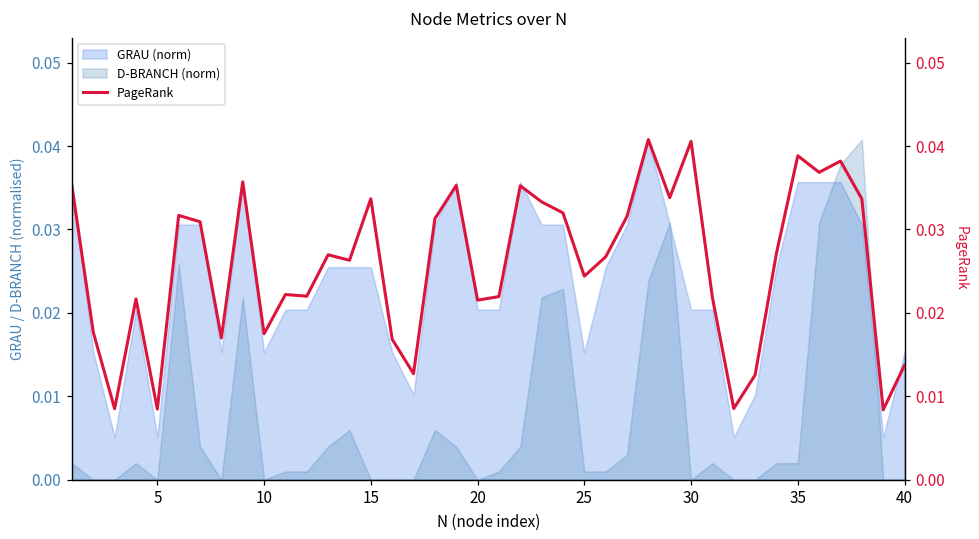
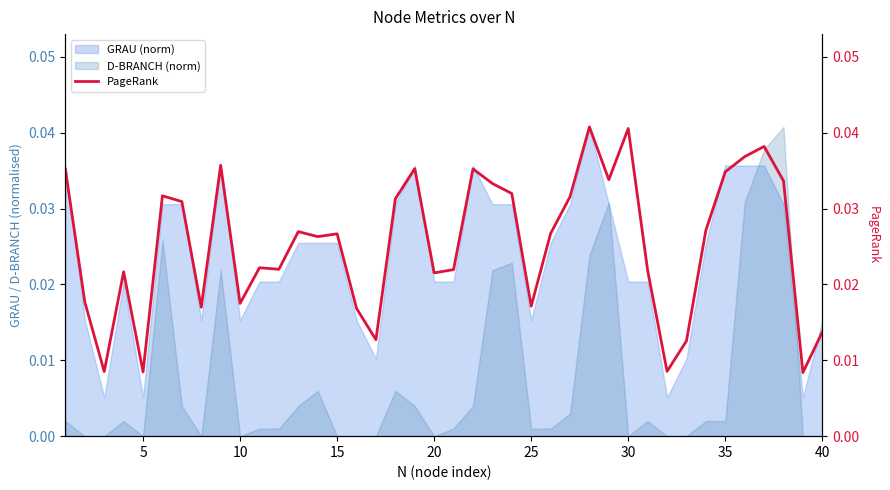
  {
    "PageRank": {
      "5": 0.008,
      "10": 0.018,
-     "15": 0.034,
+     "15": 0.027,
      "20": 0.022,
-     "25": 0.024,
+     "25": 0.017,
      "30": 0.041,
-     "35": 0.039,
+     "35": 0.035,
      "40": 0.014
    }
  }
